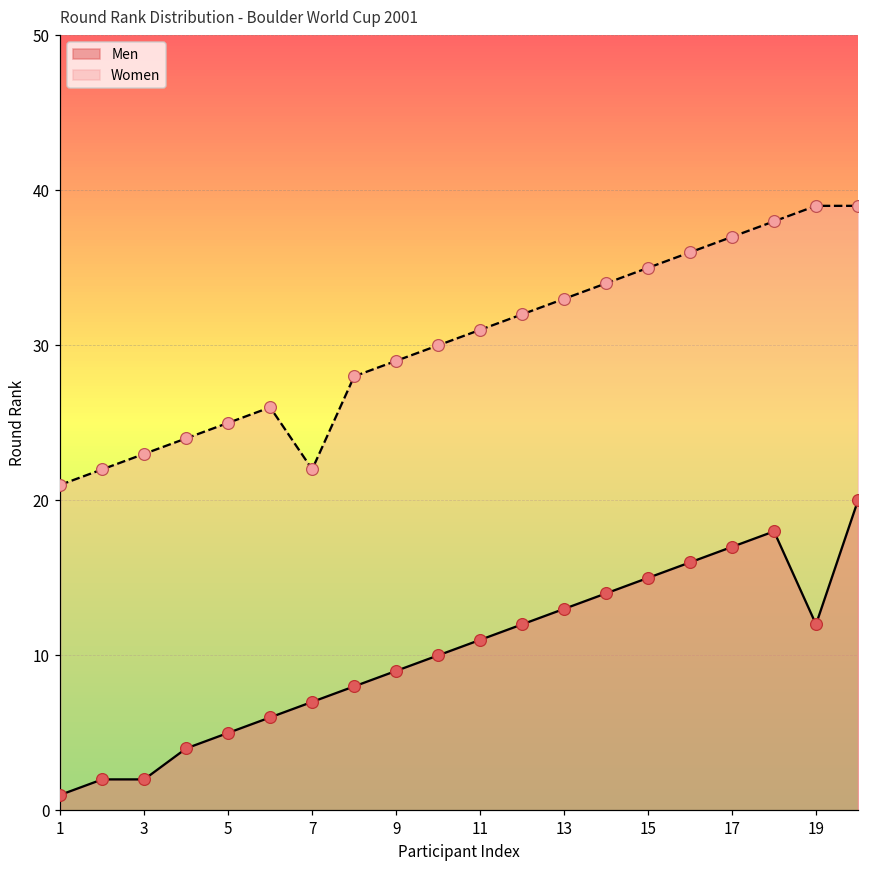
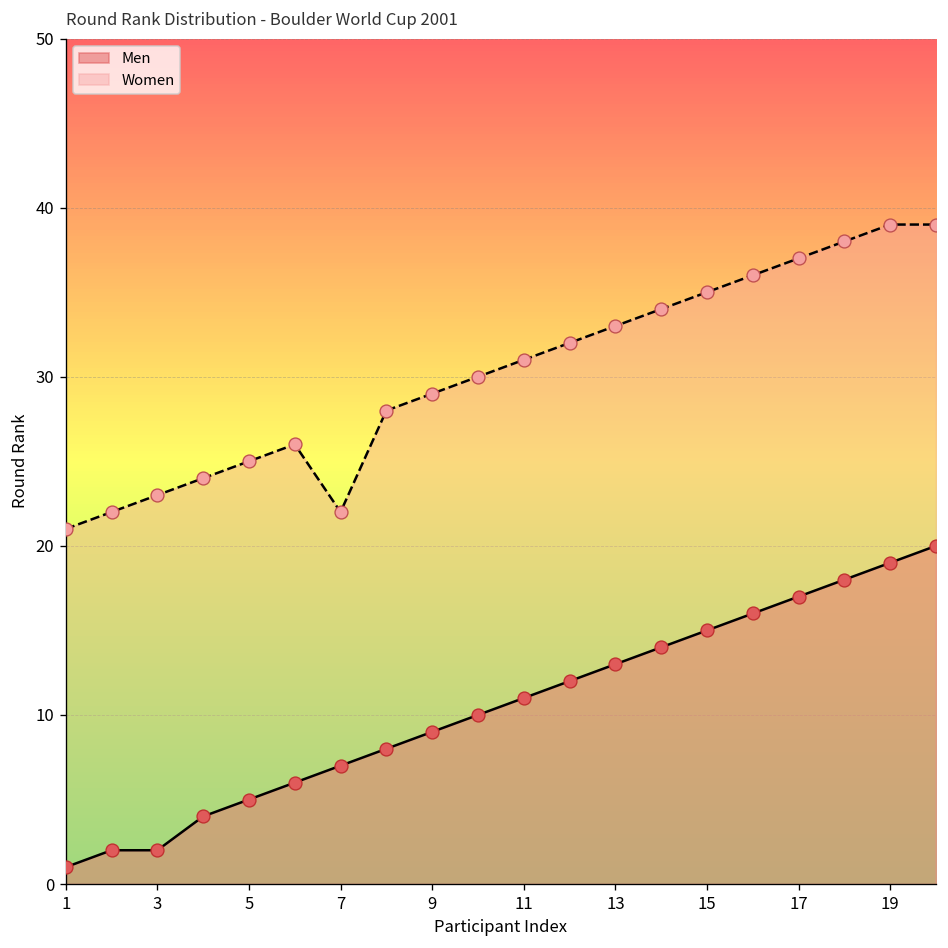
  {
    "Men": {
      "1": 1,
      "3": 2,
      "5": 5,
      "7": 7,
      "9": 9,
      "11": 11,
      "13": 13,
      "15": 15,
      "17": 17,
-     "19": 12
+     "19": 19
    },
    "Women": {
      "1": 21,
      "3": 23,
      "5": 25,
      "7": 22,
      "9": 29,
      "11": 31,
      "13": 33,
      "15": 35,
      "17": 37,
      "19": 39
    }
  }
